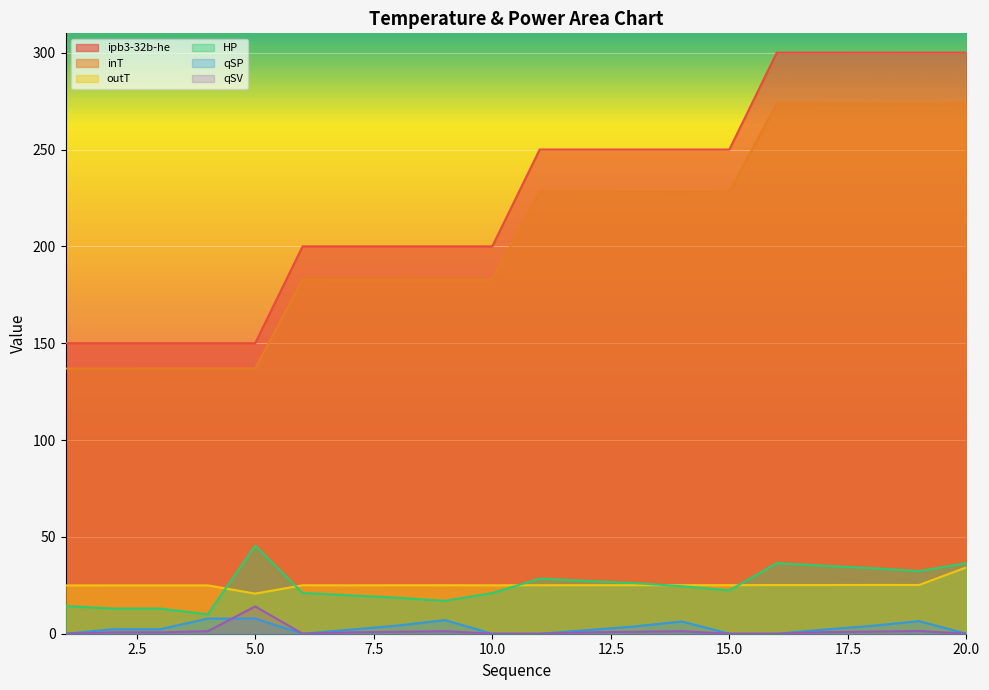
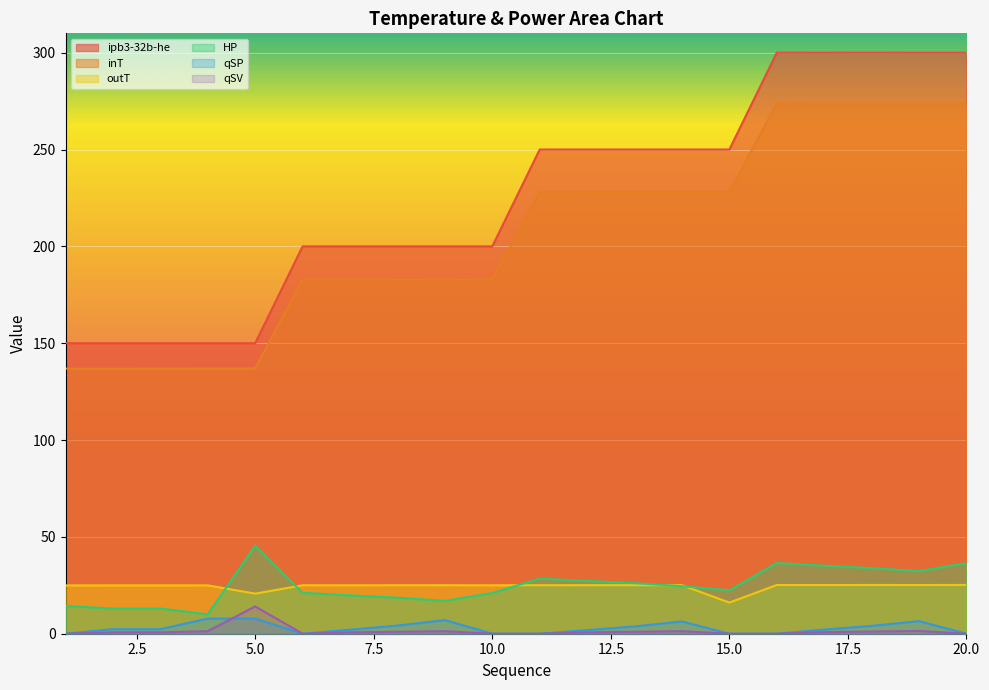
  {
    "outT": {
      "5.0": 21,
      "10.0": 25,
-     "15.0": 25,
-     "20.0": 34
+     "15.0": 16,
+     "20.0": 25
    },
    "HP": {
      "5.0": 45,
      "10.0": 21,
      "15.0": 22,
      "20.0": 36
    },
    "qSP": {
      "5.0": 8
    },
    "qSV": {
      "5.0": 14
    }
  }
